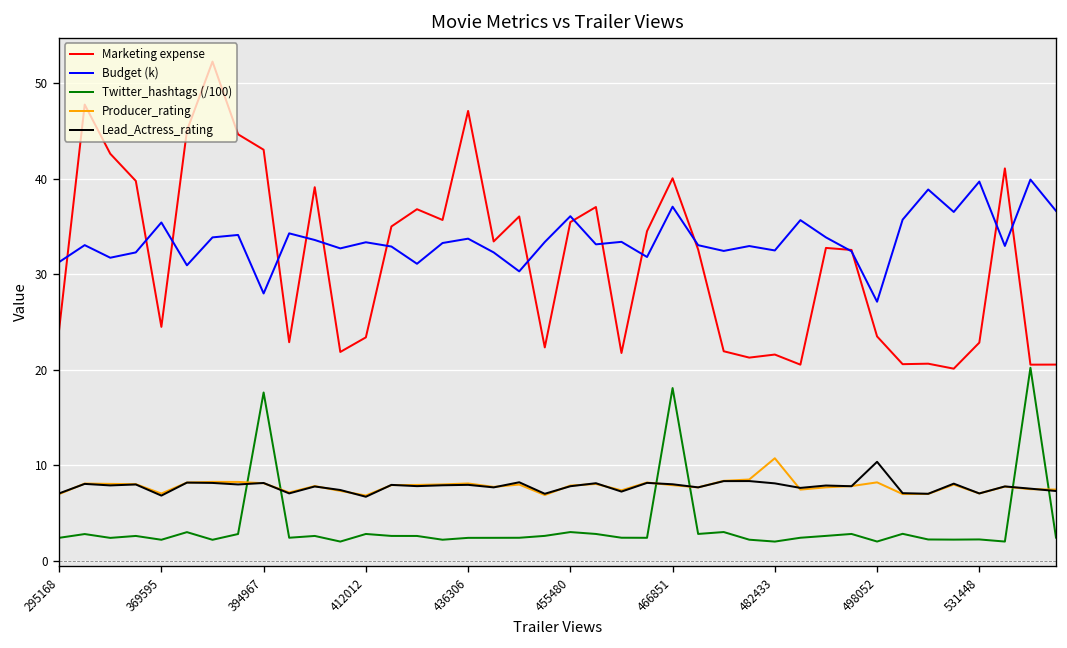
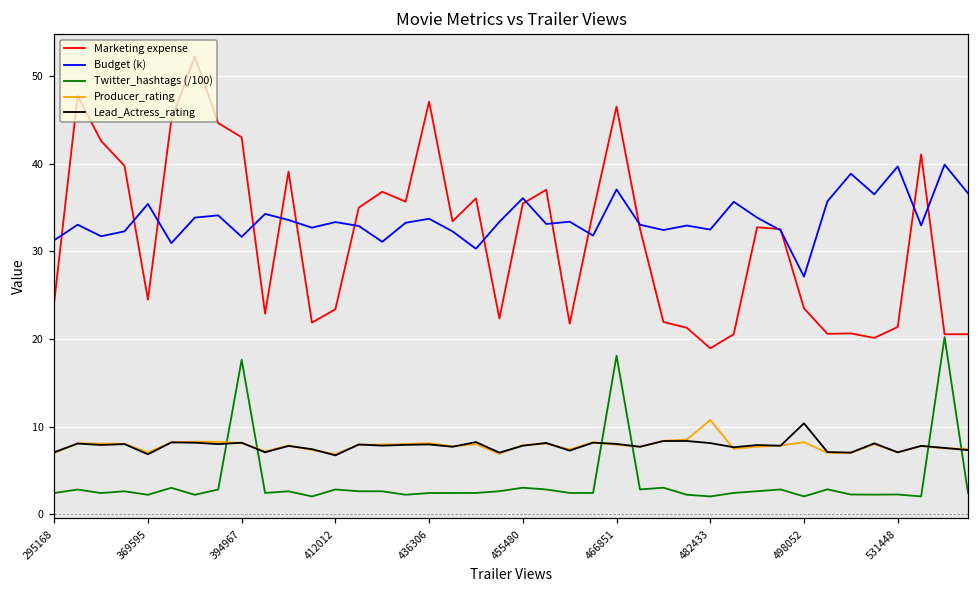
  {
    "Marketing expense": {
      "295168": 24,
      "369595": 24,
      "394967": 43,
      "412012": 23,
      "436306": 47,
      "455480": 35,
-     "466851": 40,
-     "482433": 22,
+     "466851": 47,
+     "482433": 19,
      "498052": 24,
-     "531448": 23
+     "531448": 21
    },
    "Budget (k)": {
      "295168": 31,
      "369595": 35,
-     "394967": 28,
+     "394967": 32,
      "412012": 33,
      "436306": 34,
      "455480": 36,
      "466851": 37,
      "482433": 32,
      "498052": 27,
      "531448": 40
    },
    "Twitter_hashtags (/100)": {
      "295168": 2,
      "369595": 2,
      "394967": 18,
      "412012": 3,
      "436306": 2,
      "455480": 3,
      "466851": 18,
      "482433": 2,
      "498052": 2,
      "531448": 2
    },
    "Producer_rating": {
      "482433": 11,
      "498052": 8
    },
    "Lead_Actress_rating": {
      "482433": 8,
      "498052": 10
    }
  }
